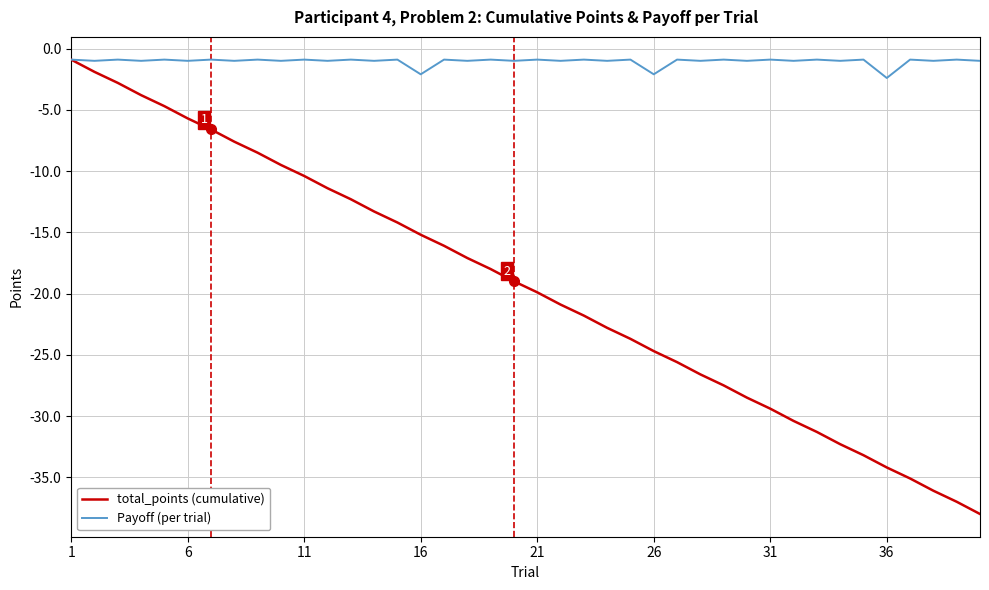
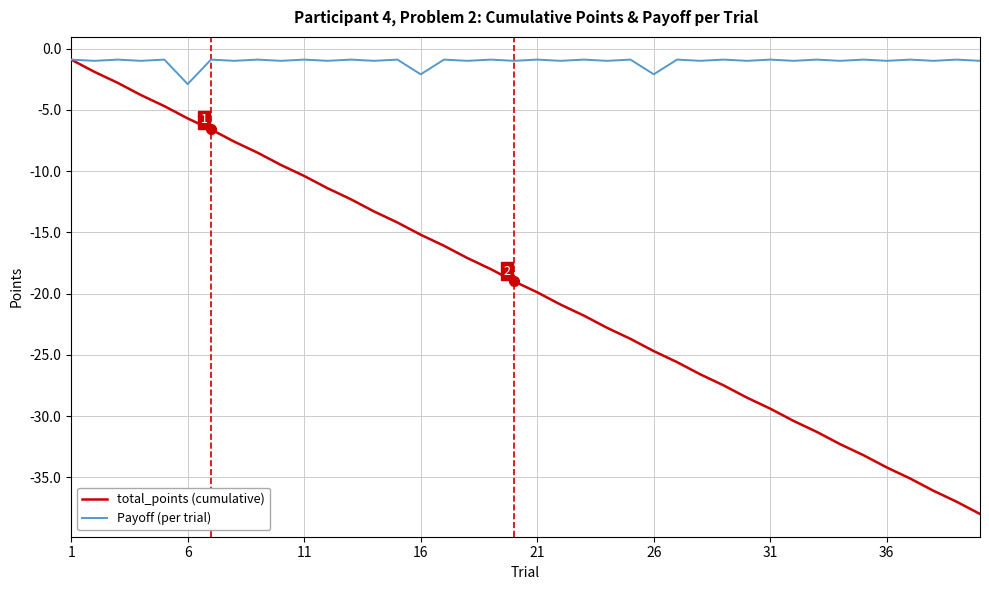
  {
    "Payoff (per trial)": {
-     "6": -1.0,
+     "6": -2.9,
      "11": -0.9,
      "16": -2.1,
      "21": -0.9,
      "26": -2.1,
      "31": -0.9,
-     "36": -2.4
+     "36": -1.0
    }
  }
